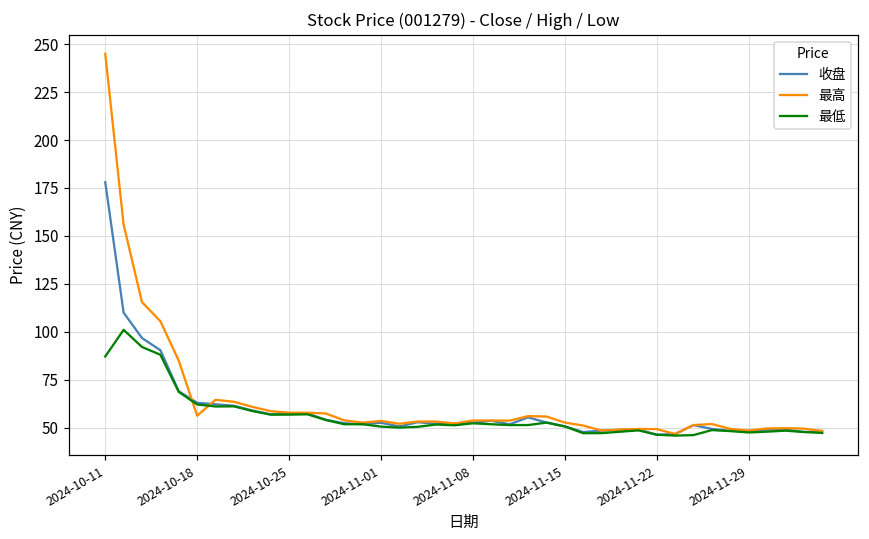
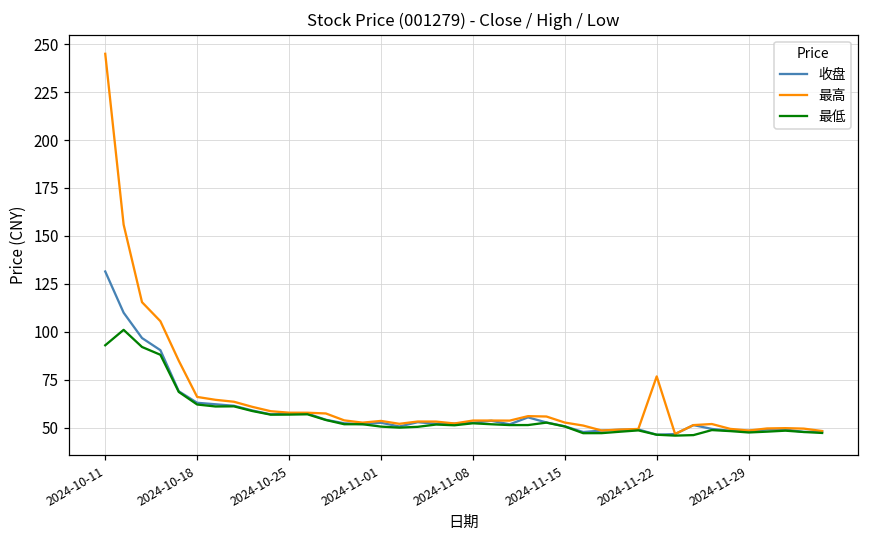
  {
    "收盘": {
-     "2024-10-11": 178
+     "2024-10-11": 131
    },
    "最高": {
      "2024-10-11": 245,
-     "2024-10-18": 56,
+     "2024-10-18": 66,
      "2024-11-15": 53,
-     "2024-11-22": 49
+     "2024-11-22": 77
    },
    "最低": {
-     "2024-10-11": 87,
+     "2024-10-11": 93,
      "2024-11-01": 51
    }
  }
